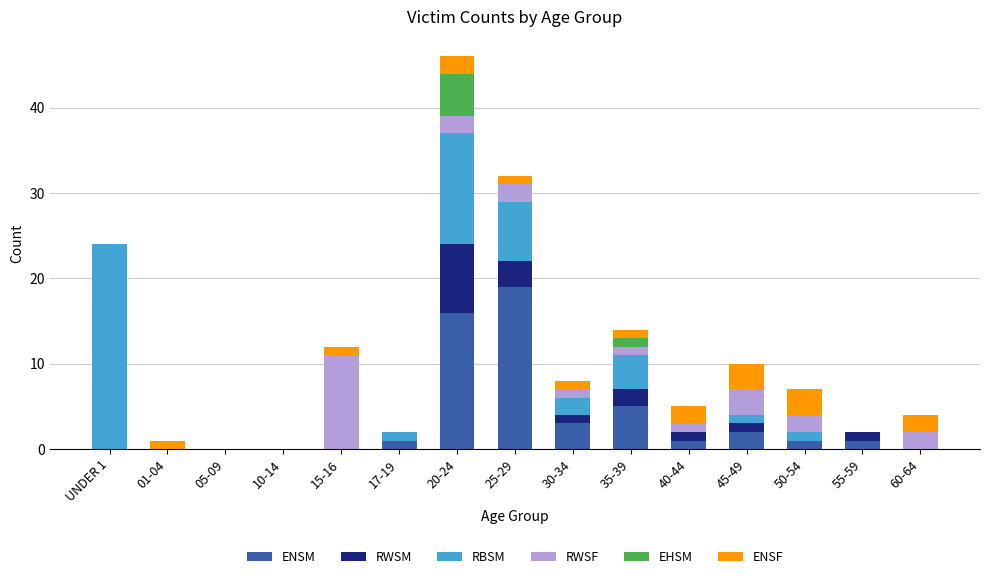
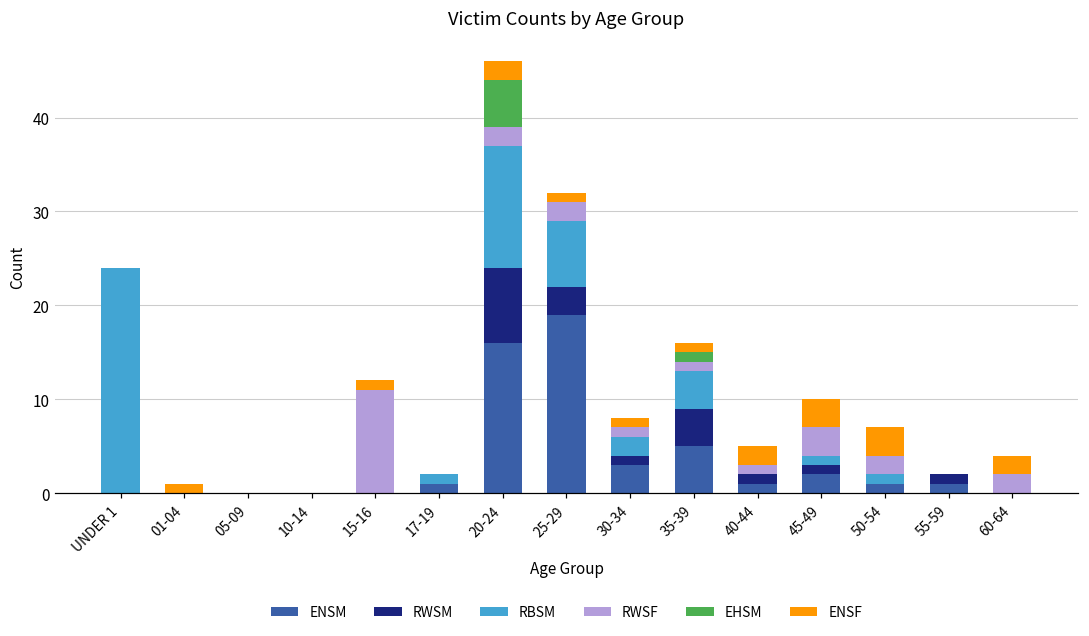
  {
    "ENSM": {
      "UNDER 1": 0,
      "01-04": 0,
      "05-09": 0,
      "10-14": 0,
      "15-16": 0,
      "17-19": 1,
      "20-24": 16,
      "25-29": 19,
      "30-34": 3,
      "35-39": 5,
      "40-44": 1,
      "45-49": 2,
      "50-54": 1,
      "55-59": 1,
      "60-64": 0
    },
    "RWSM": {
      "UNDER 1": 0,
      "01-04": 0,
      "05-09": 0,
      "10-14": 0,
      "15-16": 0,
      "17-19": 0,
      "20-24": 8,
      "25-29": 3,
      "30-34": 1,
-     "35-39": 2,
+     "35-39": 4,
      "40-44": 1,
      "45-49": 1,
      "50-54": 0,
      "55-59": 1,
      "60-64": 0
    },
    "RBSM": {
      "UNDER 1": 24,
      "01-04": 0,
      "05-09": 0,
      "10-14": 0,
      "15-16": 0,
      "17-19": 1,
      "20-24": 13,
      "25-29": 7,
      "30-34": 2,
      "35-39": 4,
      "40-44": 0,
      "45-49": 1,
      "50-54": 1,
      "55-59": 0,
      "60-64": 0
    },
    "RWSF": {
      "UNDER 1": 0,
      "01-04": 0,
      "05-09": 0,
      "10-14": 0,
      "15-16": 11,
      "17-19": 0,
      "20-24": 2,
      "25-29": 2,
      "30-34": 1,
      "35-39": 1,
      "40-44": 1,
      "45-49": 3,
      "50-54": 2,
      "55-59": 0,
      "60-64": 2
    },
    "EHSM": {
      "UNDER 1": 0,
      "01-04": 0,
      "05-09": 0,
      "10-14": 0,
      "15-16": 0,
      "17-19": 0,
      "20-24": 5,
      "25-29": 0,
      "30-34": 0,
      "35-39": 1,
      "40-44": 0,
      "45-49": 0,
      "50-54": 0,
      "55-59": 0,
      "60-64": 0
    },
    "ENSF": {
      "UNDER 1": 0,
      "01-04": 1,
      "05-09": 0,
      "10-14": 0,
      "15-16": 1,
      "17-19": 0,
      "20-24": 2,
      "25-29": 1,
      "30-34": 1,
      "35-39": 1,
      "40-44": 2,
      "45-49": 3,
      "50-54": 3,
      "55-59": 0,
      "60-64": 2
    }
  }
